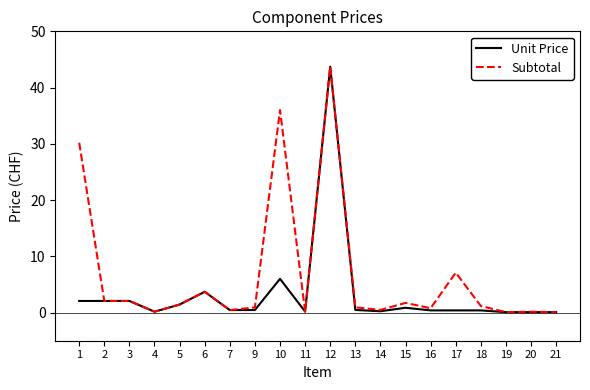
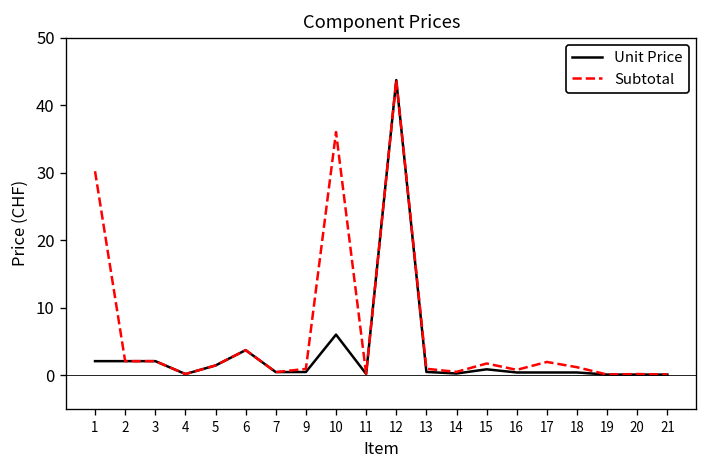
  {
    "Unit Price": {
      "1": 2,
      "9": 0,
      "10": 6,
      "13": 0,
      "15": 1,
      "17": 0,
      "18": 0
    },
    "Subtotal": {
      "1": 30,
      "9": 1,
      "10": 36,
      "13": 1,
      "15": 2,
-     "17": 7,
+     "17": 2,
      "18": 1
    }
  }
